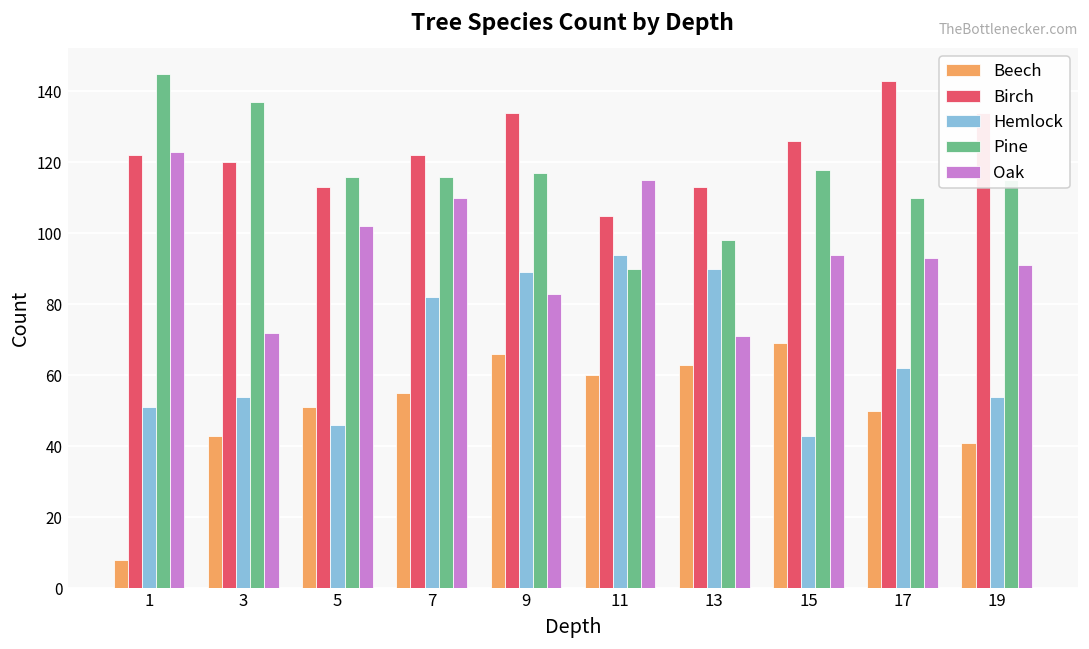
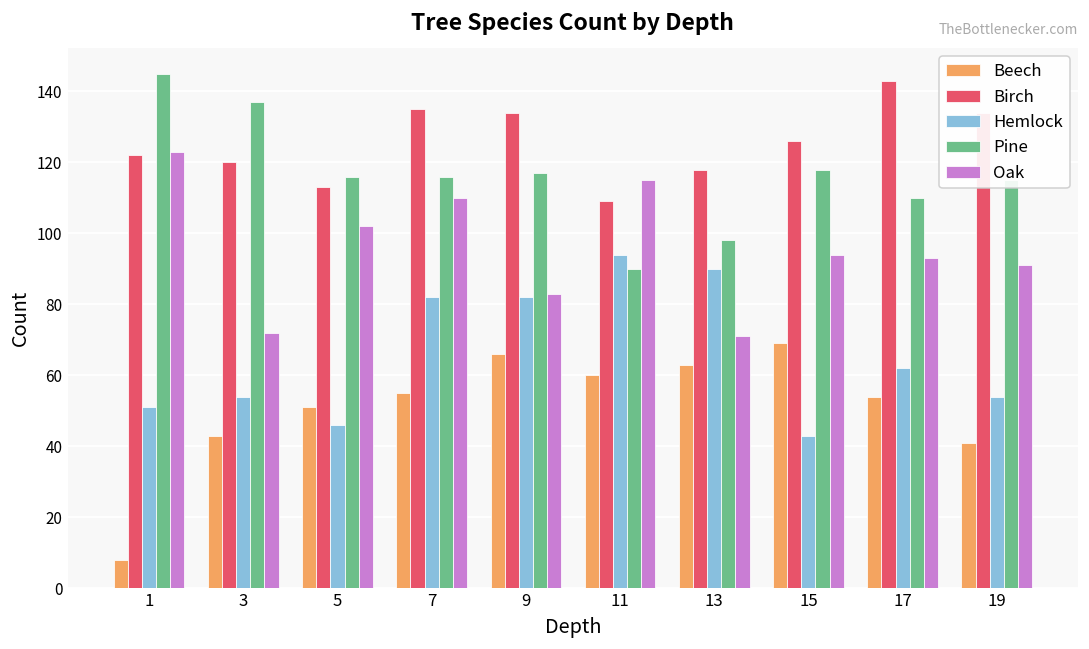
  {
    "Beech": {
      "1": 8,
      "3": 43,
      "5": 51,
      "7": 55,
      "9": 66,
      "11": 60,
      "13": 63,
      "15": 69,
-     "17": 50,
+     "17": 54,
      "19": 41
    },
    "Birch": {
      "1": 122,
      "3": 120,
      "5": 113,
-     "7": 122,
+     "7": 135,
      "9": 134,
-     "11": 105,
-     "13": 113,
+     "11": 109,
+     "13": 118,
      "15": 126,
      "17": 143
    },
    "Hemlock": {
      "1": 51,
      "3": 54,
      "5": 46,
      "7": 82,
-     "9": 89,
+     "9": 82,
      "11": 94,
      "13": 90,
      "15": 43,
      "17": 62,
      "19": 54
    },
    "Pine": {
      "1": 145,
      "3": 137,
      "5": 116,
      "7": 116,
      "9": 117,
      "11": 90,
      "13": 98,
      "15": 118,
      "17": 110
    },
    "Oak": {
      "1": 123,
      "3": 72,
      "5": 102,
      "7": 110,
      "9": 83,
      "11": 115,
      "13": 71,
      "15": 94,
      "17": 93,
      "19": 91
    }
  }
